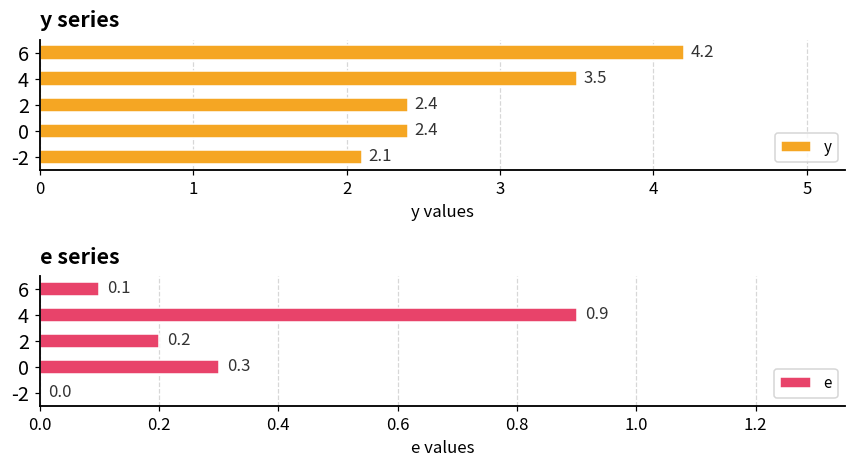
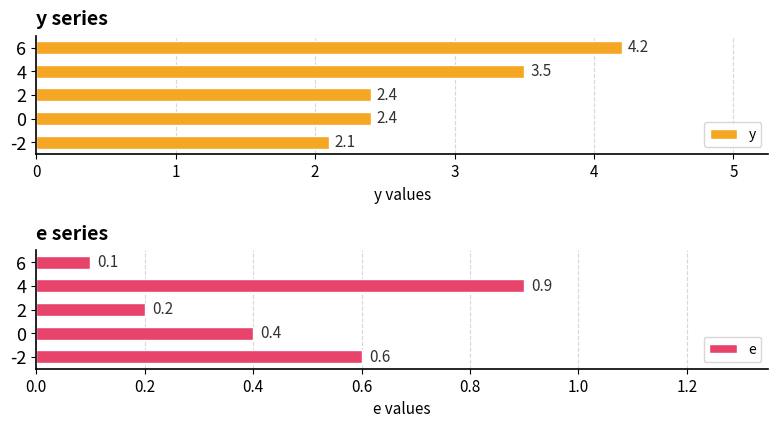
  {
    "y series": {
      "6": 4.2,
      "4": 3.5,
      "2": 2.4,
      "0": 2.4,
      "-2": 2.1
    },
    "e series": {
      "6": 0.1,
      "4": 0.9,
      "2": 0.2,
-     "0": 0.3,
-     "-2": 0.0
+     "0": 0.4,
+     "-2": 0.6
    }
  }
